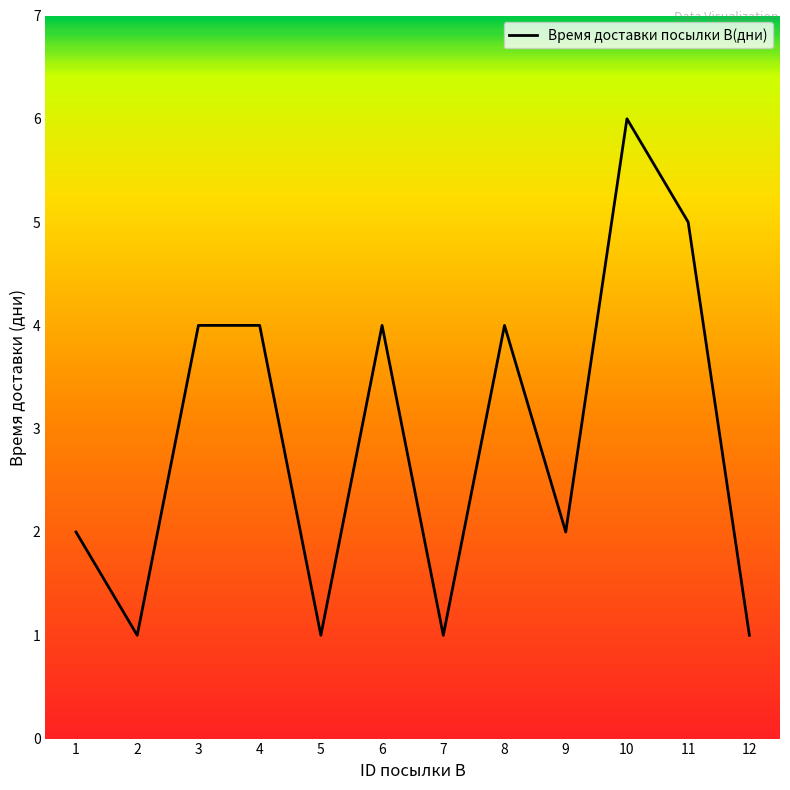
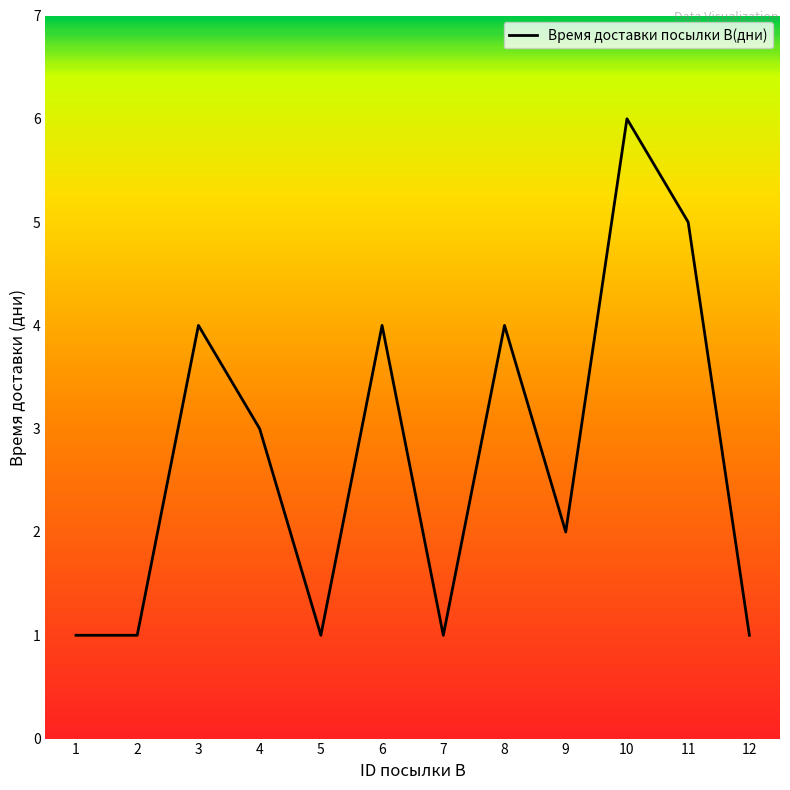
  {
-   "1": 2,
+   "1": 1,
    "2": 1,
    "3": 4,
-   "4": 4,
+   "4": 3,
    "5": 1,
    "6": 4,
    "7": 1,
    "8": 4,
    "9": 2,
    "10": 6,
    "11": 5,
    "12": 1
  }
